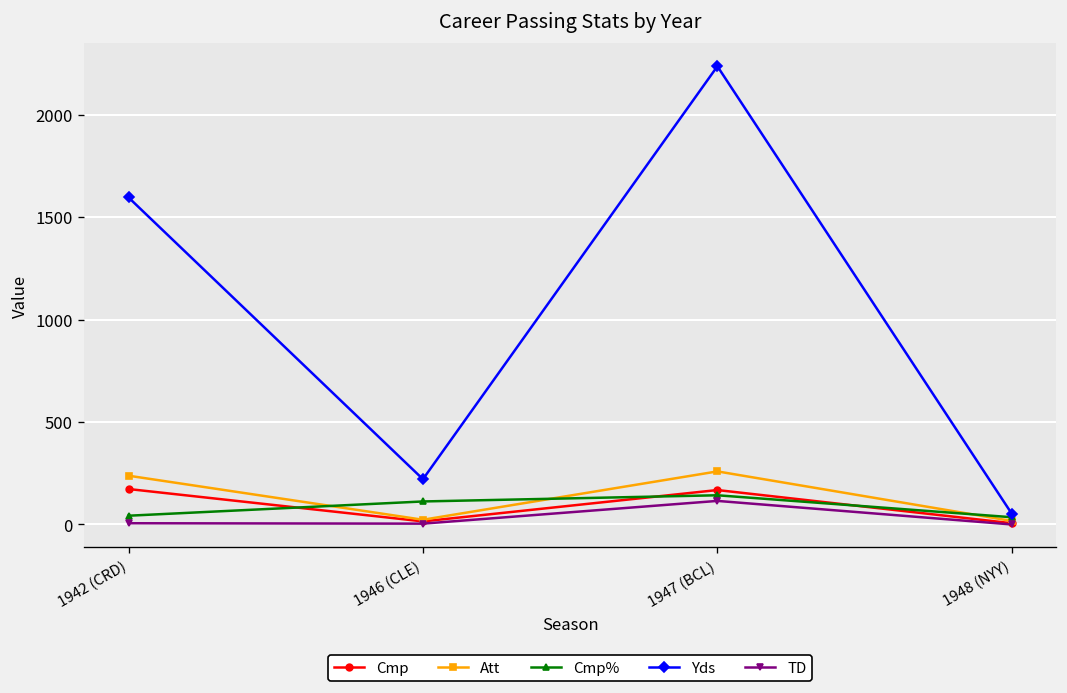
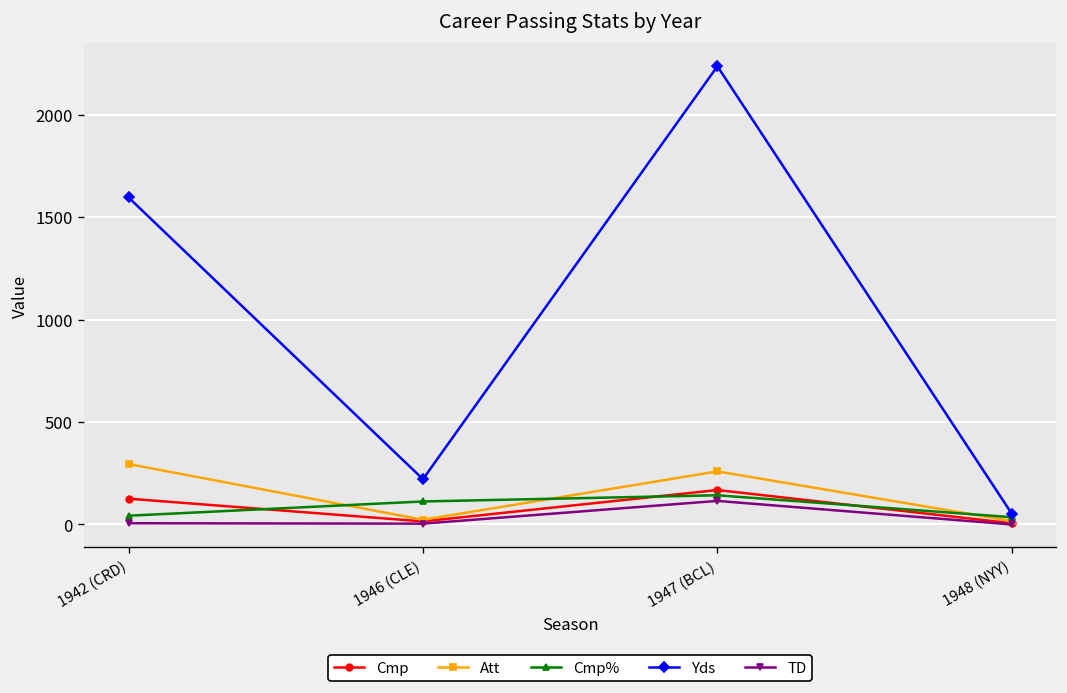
  {
    "Cmp": {
-     "1942 (CRD)": 170,
+     "1942 (CRD)": 130,
      "1947 (BCL)": 170
    },
    "Att": {
-     "1942 (CRD)": 240,
+     "1942 (CRD)": 300,
      "1947 (BCL)": 260
    },
    "Cmp%": {
      "1942 (CRD)": 40,
      "1946 (CLE)": 110,
      "1947 (BCL)": 140,
      "1948 (NYY)": 40
    },
    "Yds": {
      "1942 (CRD)": 1600,
      "1946 (CLE)": 220,
      "1947 (BCL)": 2240,
      "1948 (NYY)": 50
    },
    "TD": {
      "1942 (CRD)": 10,
      "1947 (BCL)": 120
    }
  }
